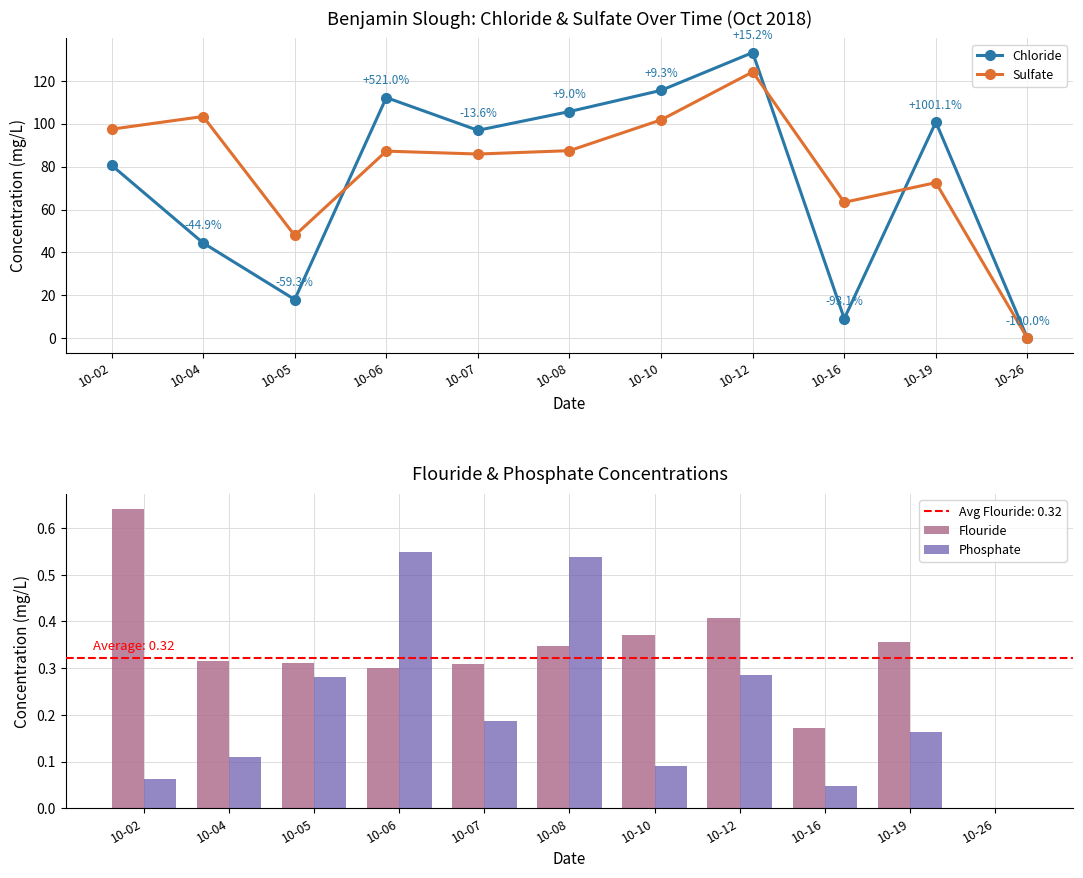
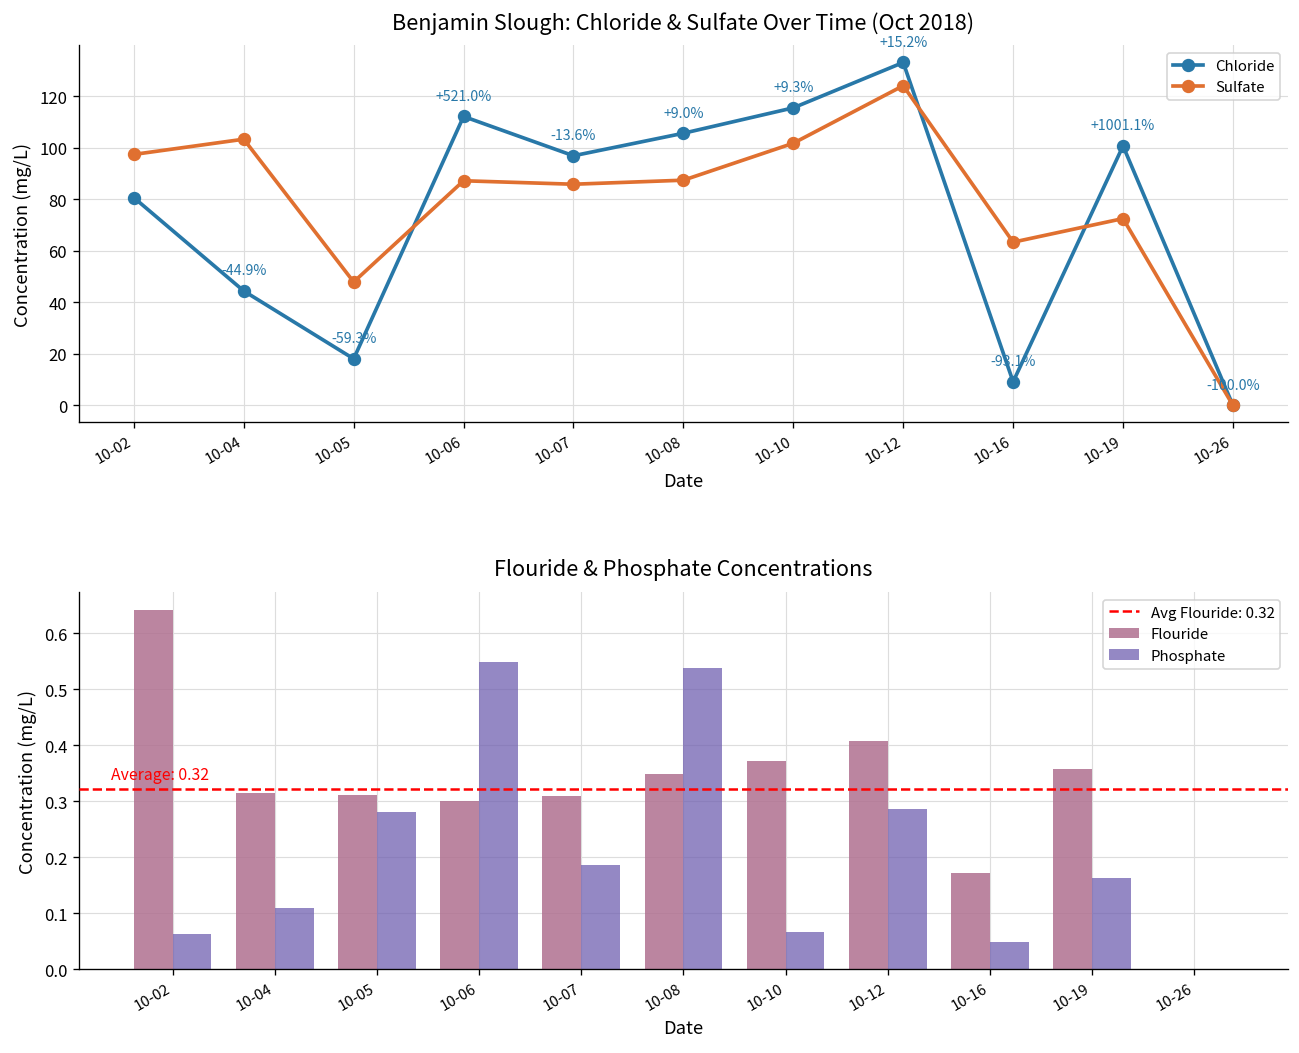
  {
    "Benjamin Slough: Chloride & Sulfate Over Time (Oct 2018)": {
      "Chloride": {
        "10-02": 81
      },
      "Sulfate": {
        "10-02": 97,
        "10-04": 103,
        "10-05": 48,
        "10-06": 87,
        "10-07": 86,
        "10-08": 87,
        "10-10": 102,
        "10-12": 124,
        "10-16": 63,
        "10-19": 73
      }
    },
    "Flouride & Phosphate Concentrations": {
      "Flouride": {
        "10-04": 0.32,
        "10-05": 0.31,
        "10-06": 0.30,
        "10-07": 0.31,
        "10-08": 0.35,
        "10-10": 0.37,
        "10-12": 0.41,
        "10-16": 0.17,
        "10-19": 0.36,
        "10-26": 0.00
      },
      "Phosphate": {
        "10-02": 0.06,
        "10-04": 0.11,
        "10-05": 0.28,
        "10-06": 0.55,
        "10-07": 0.19,
        "10-08": 0.54,
-       "10-10": 0.09,
+       "10-10": 0.07,
        "10-12": 0.29,
        "10-16": 0.05,
        "10-19": 0.16,
        "10-26": 0.00
      }
    }
  }
